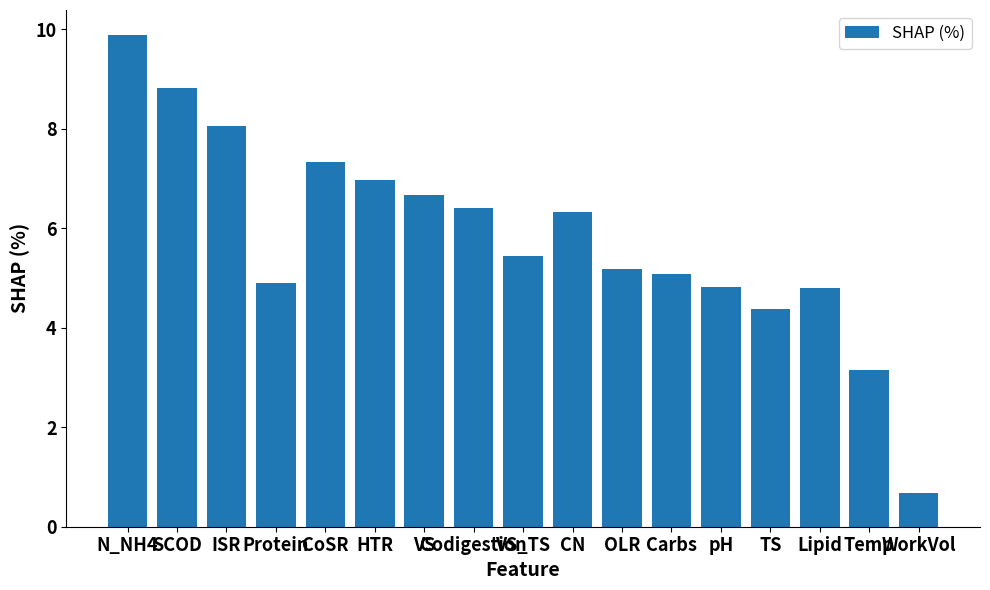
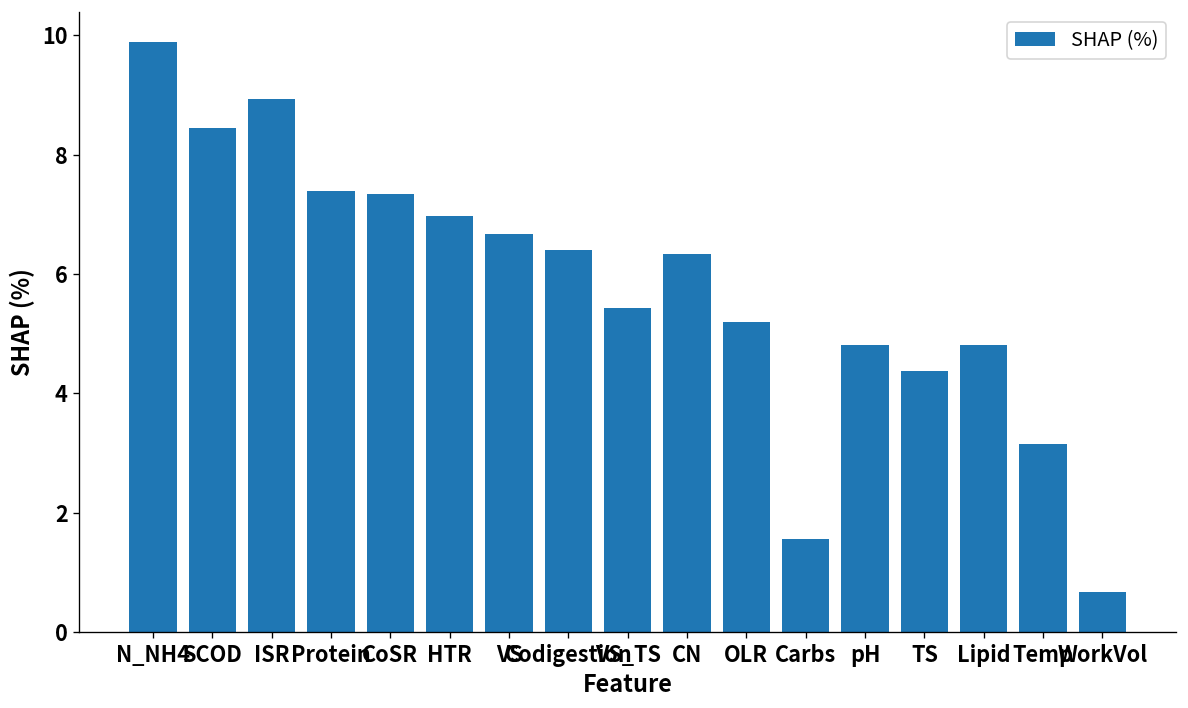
  {
    "N_NH4": 9.9,
-   "SCOD": 8.8,
-   "ISR": 8.1,
-   "Protein": 4.9,
+   "SCOD": 8.5,
+   "ISR": 8.9,
+   "Protein": 7.4,
    "HTR": 7.0,
    "CN": 6.3,
    "OLR": 5.2,
-   "Carbs": 5.1,
+   "Carbs": 1.6,
    "pH": 4.8,
    "TS": 4.4,
    "Lipid": 4.8
  }
